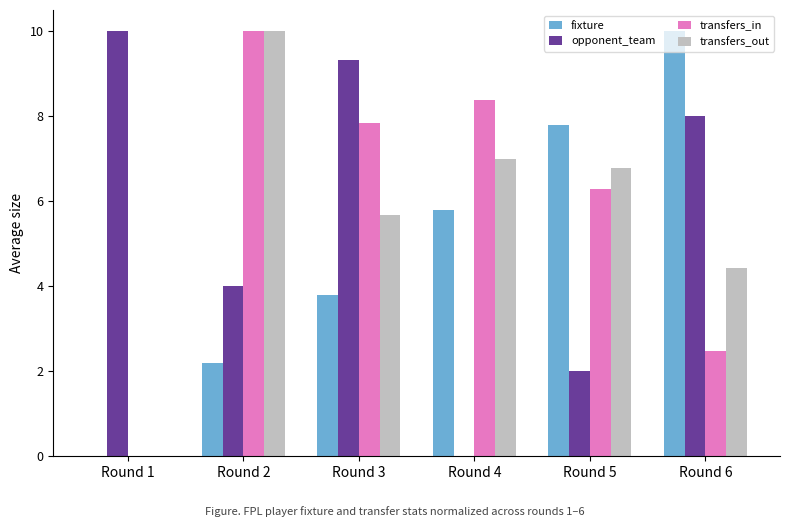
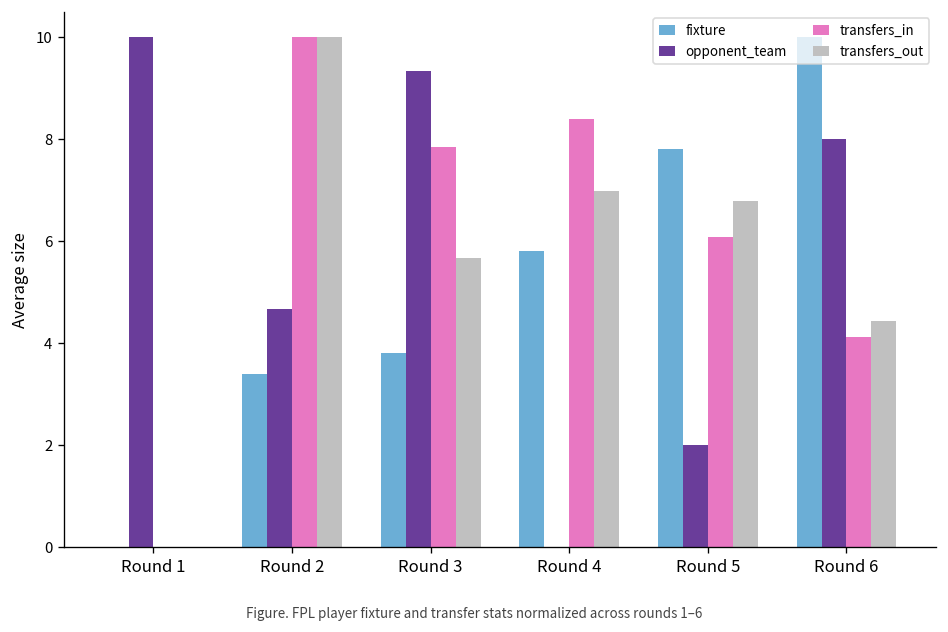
  {
    "fixture": {
      "Round 1": 0.0,
-     "Round 2": 2.2,
+     "Round 2": 3.4,
      "Round 3": 3.8,
      "Round 4": 5.8,
      "Round 5": 7.8
    },
    "opponent_team": {
      "Round 1": 10.0,
-     "Round 2": 4.0,
+     "Round 2": 4.7,
      "Round 3": 9.3,
      "Round 4": 0.0,
      "Round 5": 2.0,
      "Round 6": 8.0
    },
    "transfers_in": {
      "Round 1": 0.0,
      "Round 2": 10.0,
      "Round 3": 7.9,
      "Round 4": 8.4,
-     "Round 5": 6.3,
-     "Round 6": 2.5
+     "Round 5": 6.1,
+     "Round 6": 4.1
    },
    "transfers_out": {
      "Round 1": 0.0,
      "Round 2": 10.0,
      "Round 3": 5.7,
      "Round 4": 7.0,
      "Round 5": 6.8,
      "Round 6": 4.4
    }
  }
